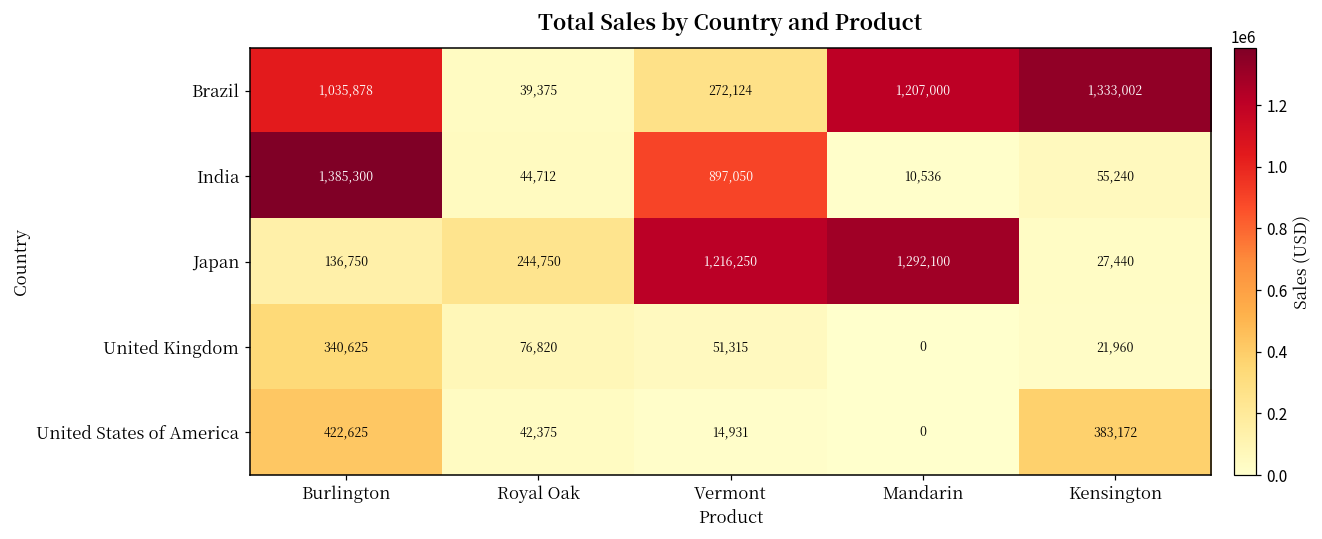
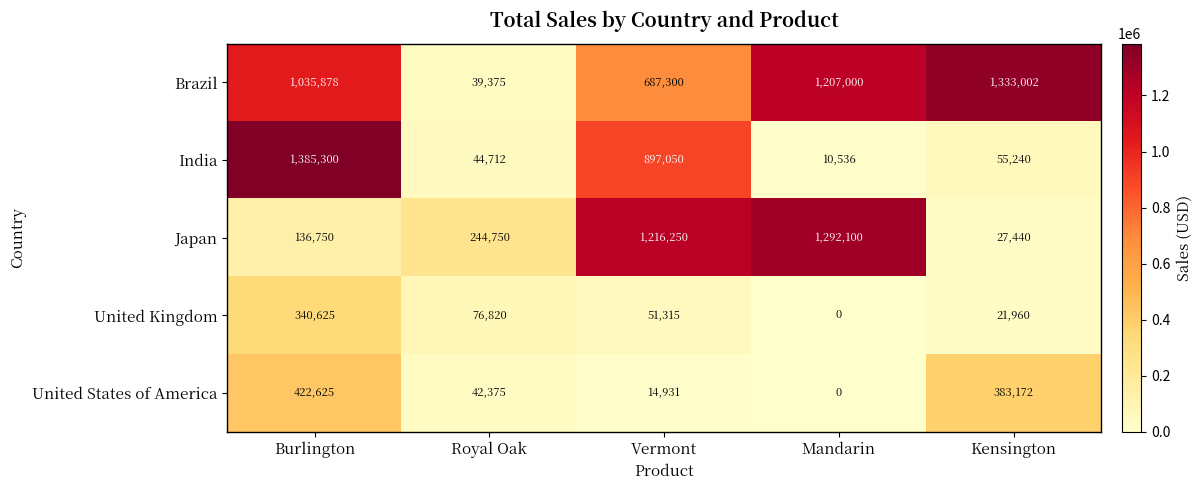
  {
    "Brazil": {
      "Burlington": "1,035,878",
      "Royal Oak": "39,375",
-     "Vermont": "272,124",
+     "Vermont": "687,300",
      "Mandarin": "1,207,000",
      "Kensington": "1,333,002"
    },
    "India": {
      "Burlington": "1,385,300",
      "Royal Oak": "44,712",
      "Vermont": "897,050",
      "Mandarin": "10,536",
      "Kensington": "55,240"
    },
    "Japan": {
      "Burlington": "136,750",
      "Royal Oak": "244,750",
      "Vermont": "1,216,250",
      "Mandarin": "1,292,100",
      "Kensington": "27,440"
    },
    "United Kingdom": {
      "Burlington": "340,625",
      "Royal Oak": "76,820",
      "Vermont": "51,315",
      "Mandarin": "0",
      "Kensington": "21,960"
    },
    "United States of America": {
      "Burlington": "422,625",
      "Royal Oak": "42,375",
      "Vermont": "14,931",
      "Mandarin": "0",
      "Kensington": "383,172"
    }
  }
